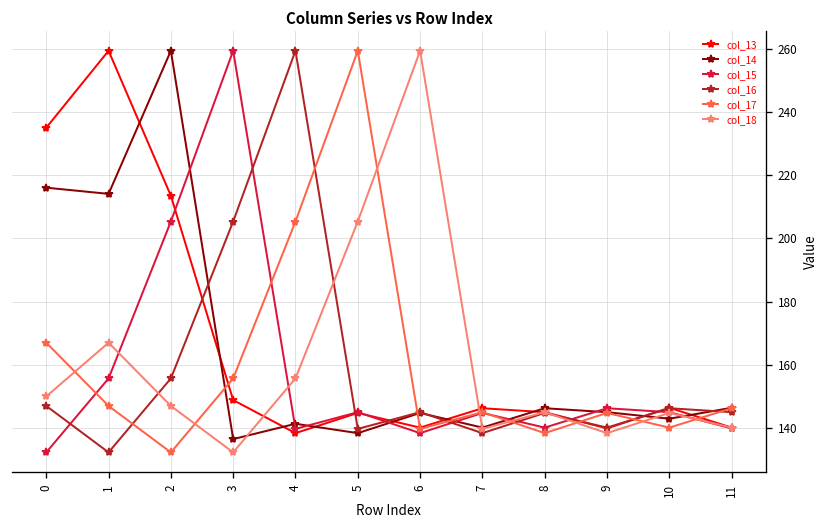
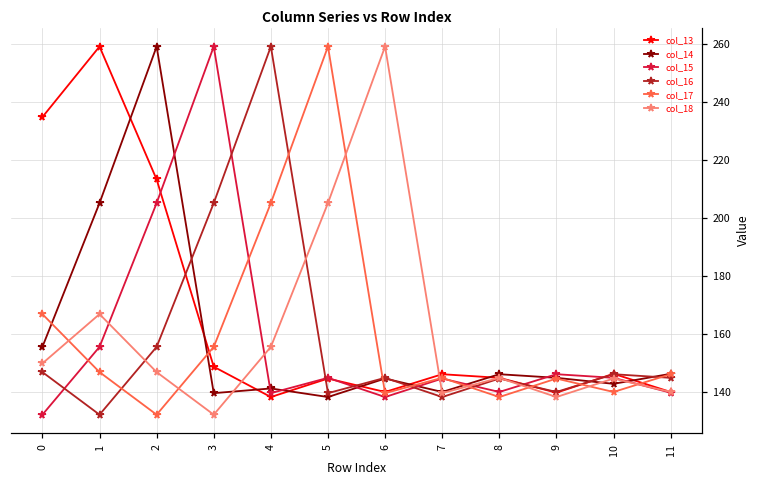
  {
    "col_13": {
      "0": 235,
      "1": 259,
      "2": 213,
      "3": 149,
      "4": 138,
      "7": 146
    },
    "col_14": {
-     "0": 216,
-     "1": 214,
+     "0": 156,
+     "1": 205,
      "2": 259,
-     "3": 137,
+     "3": 140,
      "4": 141,
      "5": 138,
      "8": 146,
      "10": 143
    }
  }
